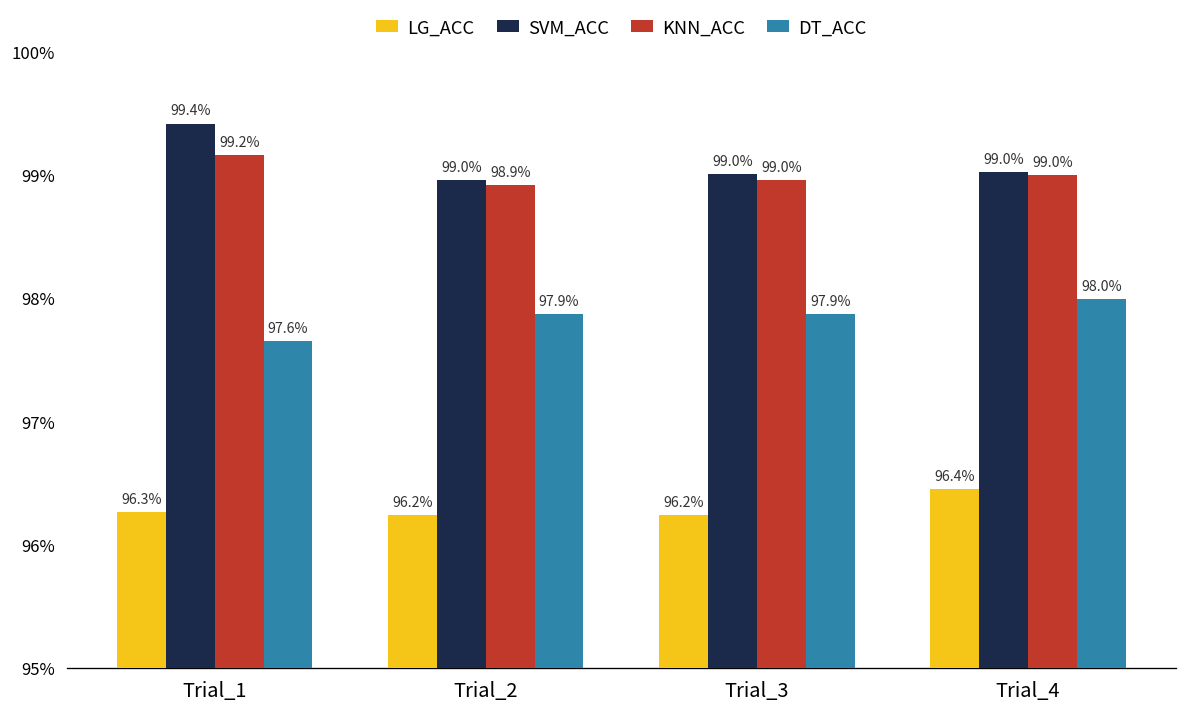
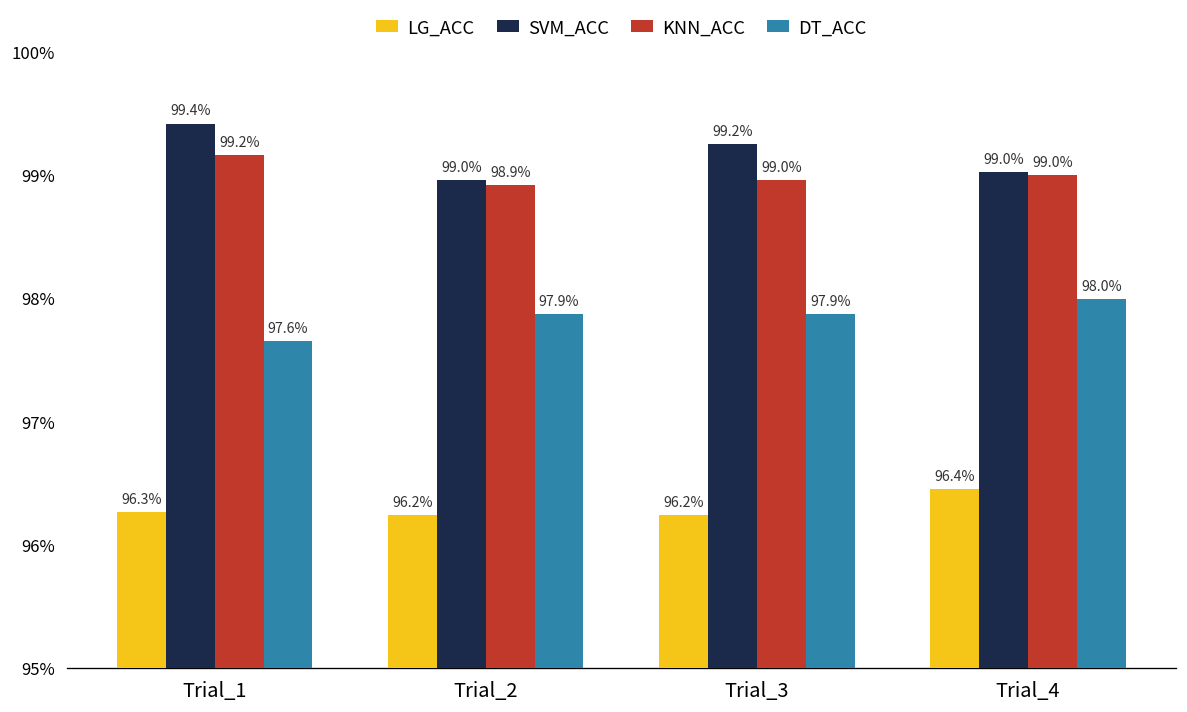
  {
    "LG_ACC": {
      "Trial_1": "96.3%",
      "Trial_2": "96.2%",
      "Trial_3": "96.2%",
      "Trial_4": "96.4%"
    },
    "SVM_ACC": {
      "Trial_1": "99.4%",
      "Trial_2": "99.0%",
-     "Trial_3": "99.0%",
+     "Trial_3": "99.2%",
      "Trial_4": "99.0%"
    },
    "KNN_ACC": {
      "Trial_1": "99.2%",
      "Trial_2": "98.9%",
      "Trial_3": "99.0%",
      "Trial_4": "99.0%"
    },
    "DT_ACC": {
      "Trial_1": "97.6%",
      "Trial_2": "97.9%",
      "Trial_3": "97.9%",
      "Trial_4": "98.0%"
    }
  }
